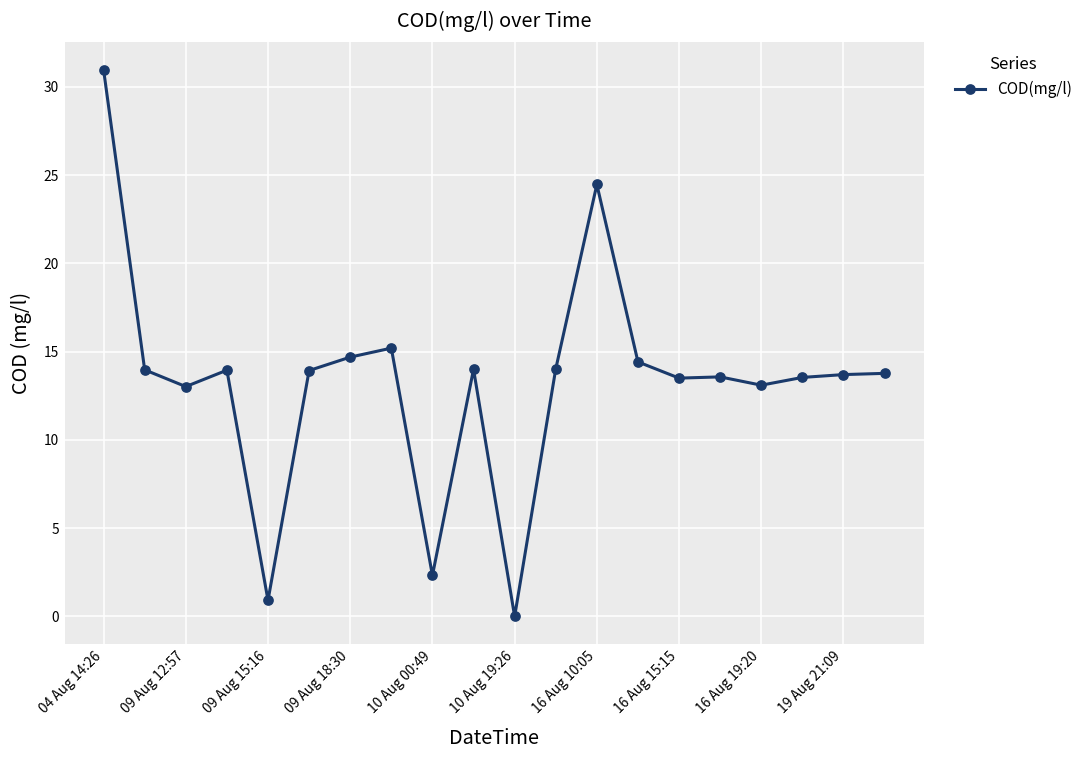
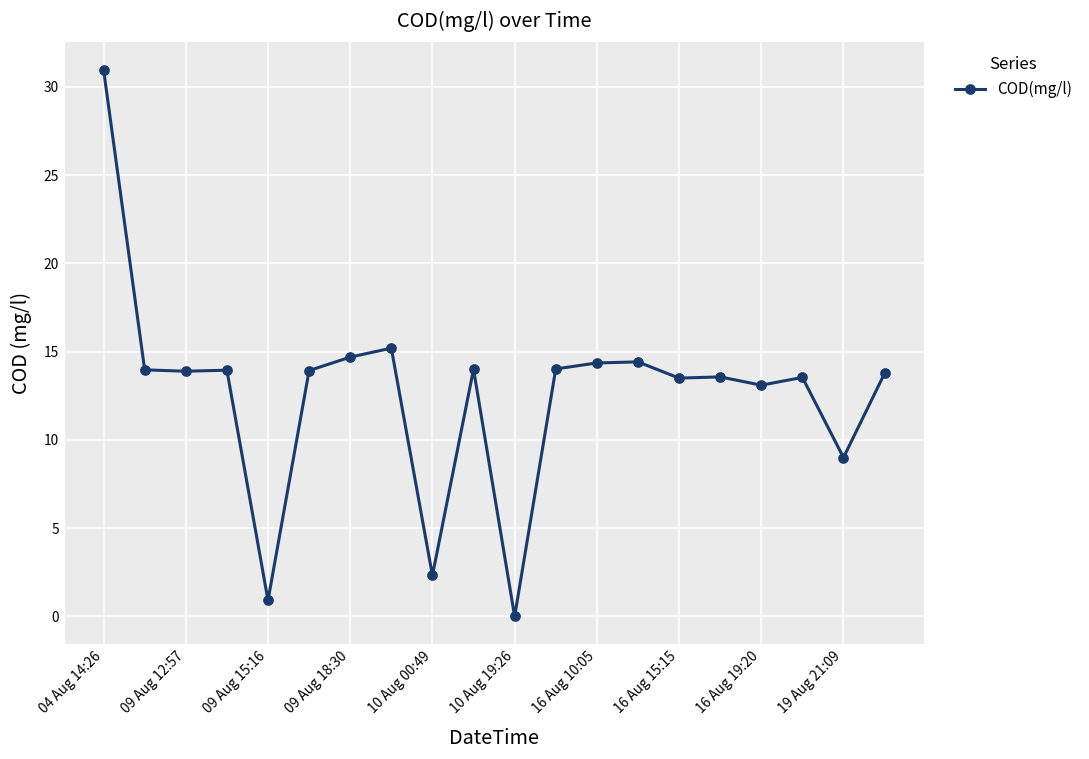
  {
    "04 Aug 14:26": 31.0,
-   "09 Aug 12:57": 13.0,
+   "09 Aug 12:57": 13.9,
    "09 Aug 15:16": 0.9,
    "09 Aug 18:30": 14.7,
    "10 Aug 00:49": 2.3,
    "10 Aug 19:26": 0.0,
-   "16 Aug 10:05": 24.5,
+   "16 Aug 10:05": 14.4,
    "16 Aug 15:15": 13.5,
    "16 Aug 19:20": 13.1,
-   "19 Aug 21:09": 13.7
+   "19 Aug 21:09": 9.0
  }
